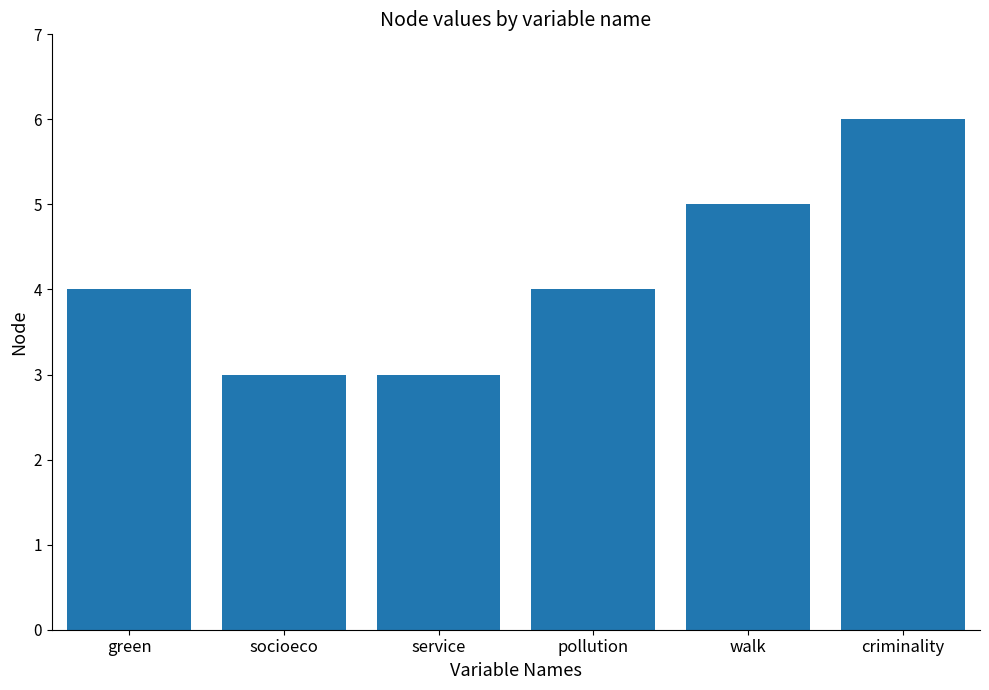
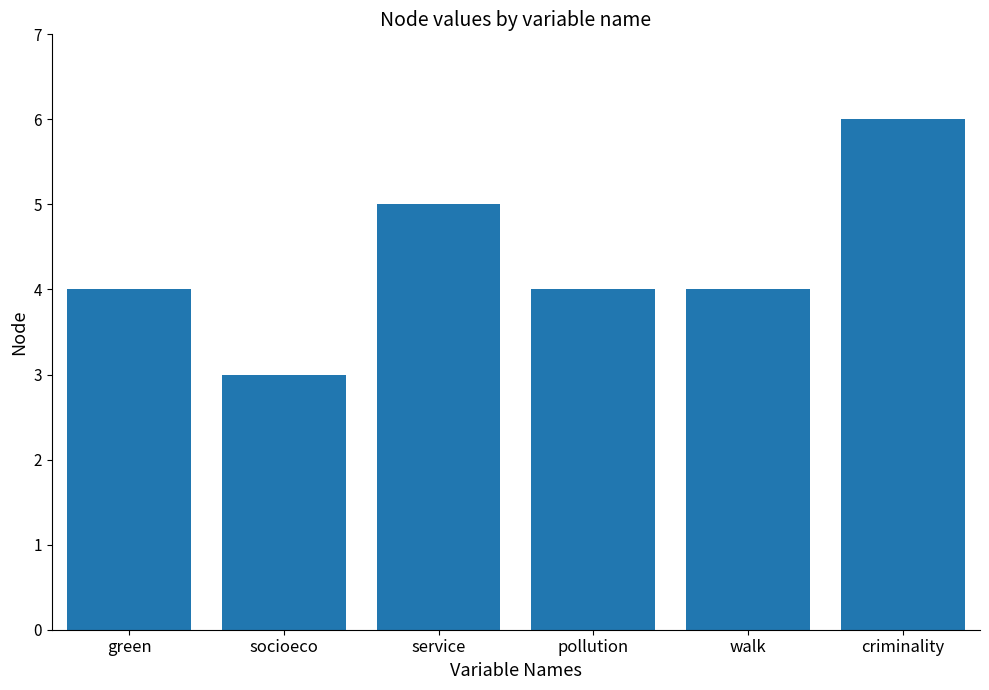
  {
    "green": 4,
    "socioeco": 3,
-   "service": 3,
+   "service": 5,
    "pollution": 4,
-   "walk": 5,
+   "walk": 4,
    "criminality": 6
  }
